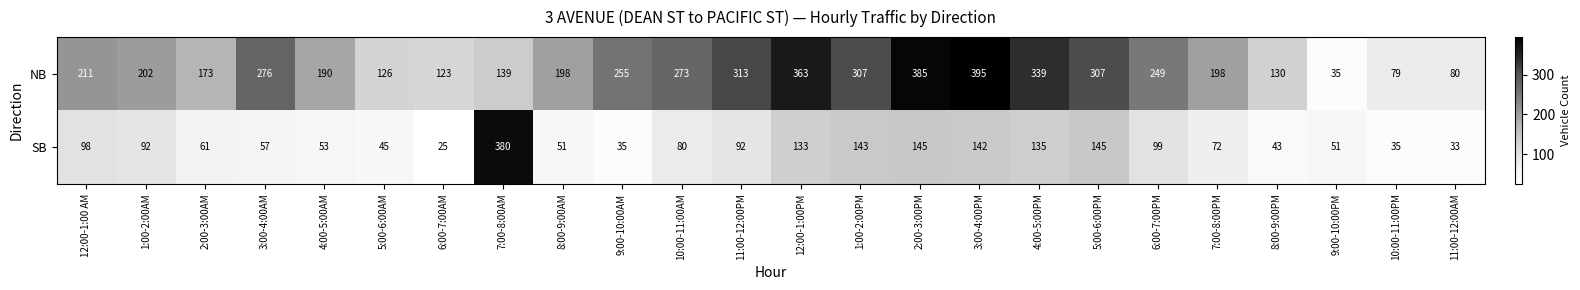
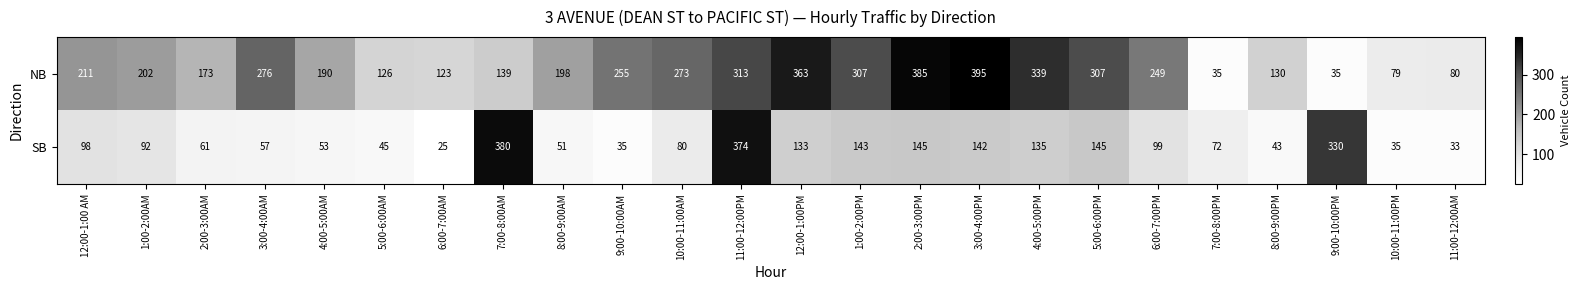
  {
    "NB": {
      "12:00-1:00 AM": 211,
      "1:00-2:00AM": 202,
      "2:00-3:00AM": 173,
      "3:00-4:00AM": 276,
      "4:00-5:00AM": 190,
      "5:00-6:00AM": 126,
      "6:00-7:00AM": 123,
      "7:00-8:00AM": 139,
      "8:00-9:00AM": 198,
      "9:00-10:00AM": 255,
      "10:00-11:00AM": 273,
      "11:00-12:00PM": 313,
      "12:00-1:00PM": 363,
      "1:00-2:00PM": 307,
      "2:00-3:00PM": 385,
      "3:00-4:00PM": 395,
      "4:00-5:00PM": 339,
      "5:00-6:00PM": 307,
      "6:00-7:00PM": 249,
-     "7:00-8:00PM": 198,
+     "7:00-8:00PM": 35,
      "8:00-9:00PM": 130,
      "9:00-10:00PM": 35,
      "10:00-11:00PM": 79,
      "11:00-12:00AM": 80
    },
    "SB": {
      "12:00-1:00 AM": 98,
      "1:00-2:00AM": 92,
      "2:00-3:00AM": 61,
      "3:00-4:00AM": 57,
      "4:00-5:00AM": 53,
      "5:00-6:00AM": 45,
      "6:00-7:00AM": 25,
      "7:00-8:00AM": 380,
      "8:00-9:00AM": 51,
      "9:00-10:00AM": 35,
      "10:00-11:00AM": 80,
-     "11:00-12:00PM": 92,
+     "11:00-12:00PM": 374,
      "12:00-1:00PM": 133,
      "1:00-2:00PM": 143,
      "2:00-3:00PM": 145,
      "3:00-4:00PM": 142,
      "4:00-5:00PM": 135,
      "5:00-6:00PM": 145,
      "6:00-7:00PM": 99,
      "7:00-8:00PM": 72,
      "8:00-9:00PM": 43,
-     "9:00-10:00PM": 51,
+     "9:00-10:00PM": 330,
      "10:00-11:00PM": 35,
      "11:00-12:00AM": 33
    }
  }
